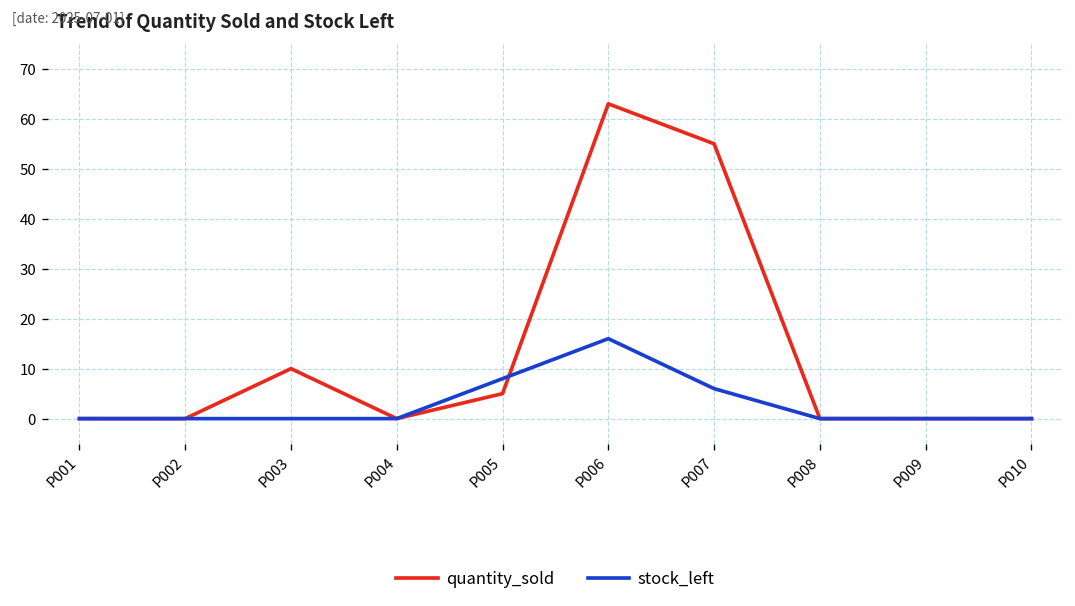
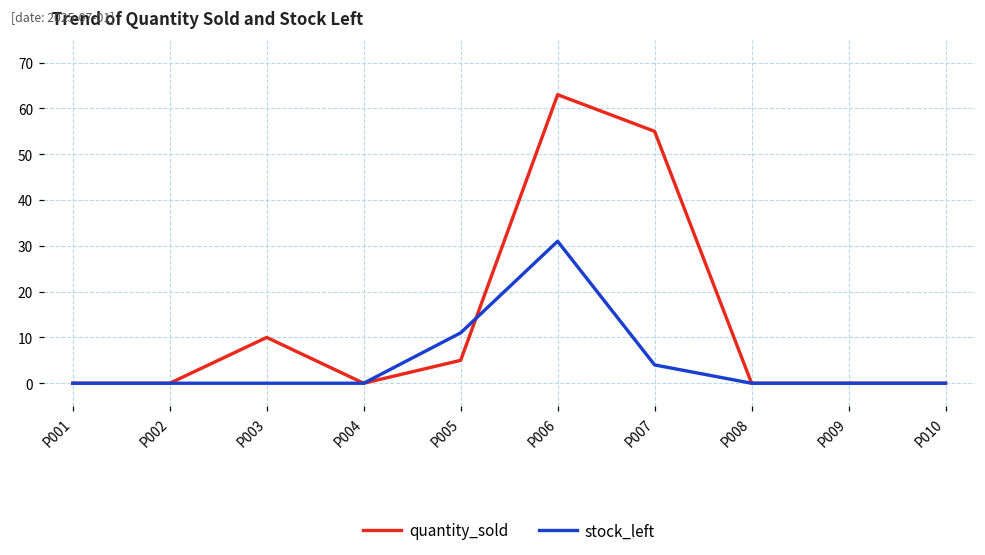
  {
    "quantity_sold": {
      "P003": 10,
      "P005": 5,
      "P006": 63,
      "P007": 55
    },
    "stock_left": {
      "P003": 0,
-     "P005": 8,
-     "P006": 16,
-     "P007": 6
+     "P005": 11,
+     "P006": 31,
+     "P007": 4
    }
  }
